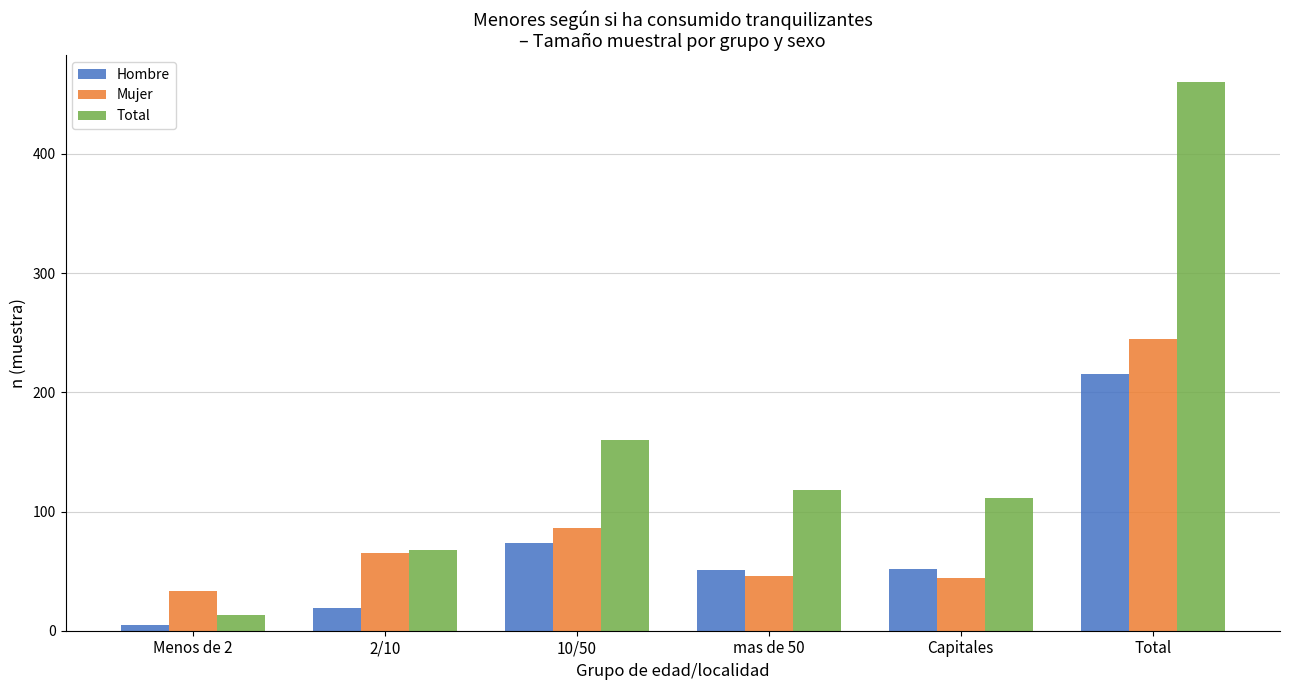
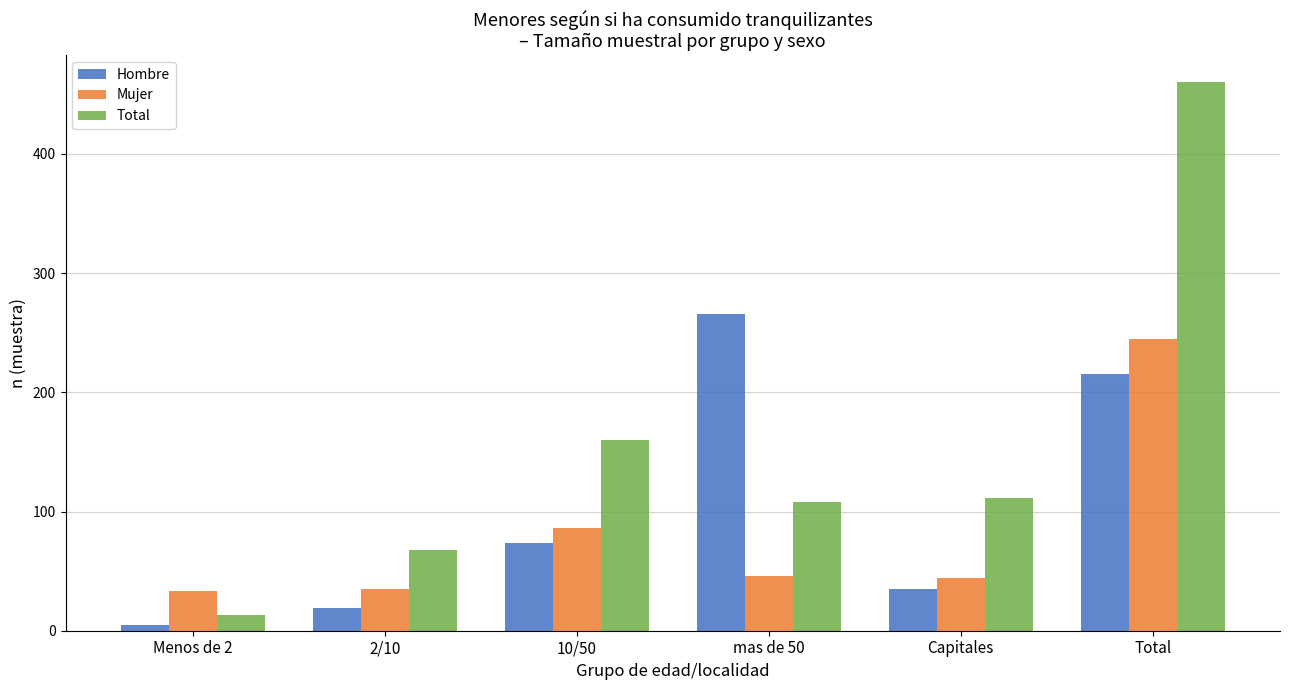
  {
    "Hombre": {
      "Menos de 2": 5,
      "2/10": 19,
      "10/50": 74,
-     "mas de 50": 51,
-     "Capitales": 52,
+     "mas de 50": 266,
+     "Capitales": 35,
      "Total": 215
    },
    "Mujer": {
      "Menos de 2": 33,
-     "2/10": 65,
+     "2/10": 35,
      "10/50": 86,
      "mas de 50": 46,
      "Capitales": 44,
      "Total": 245
    },
    "Total": {
      "Menos de 2": 13,
      "2/10": 68,
      "10/50": 160,
-     "mas de 50": 118,
+     "mas de 50": 108,
      "Capitales": 111,
      "Total": 460
    }
  }
